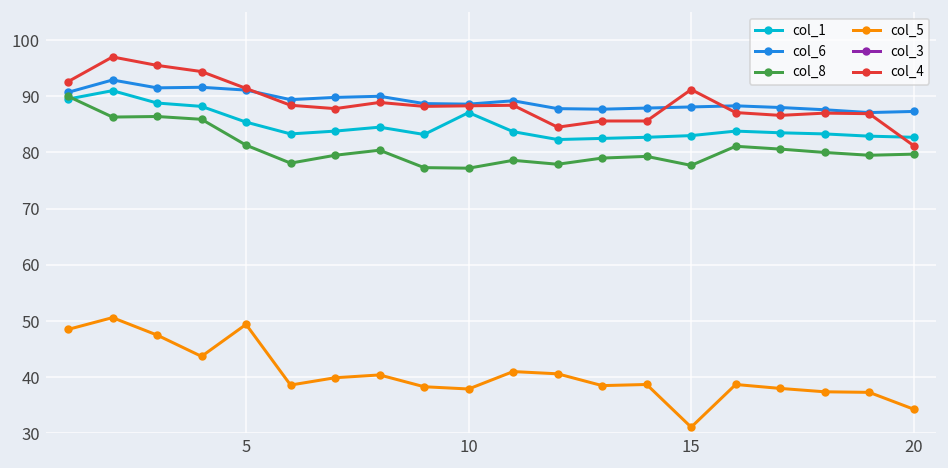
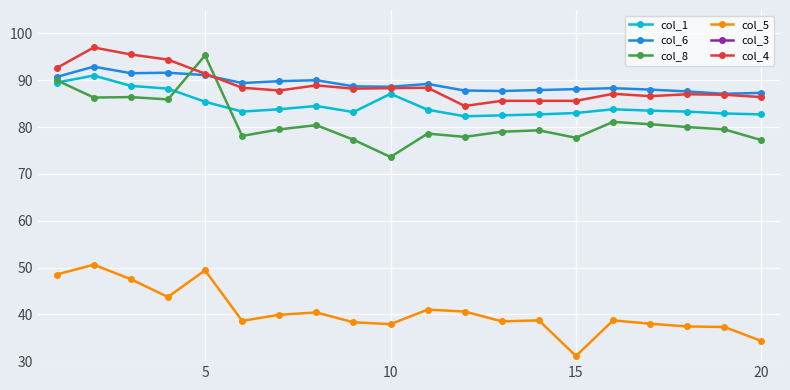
  {
    "col_1": {
      "5": 85,
      "10": 87,
      "15": 83,
      "20": 83
    },
    "col_6": {
      "15": 88,
      "20": 87
    },
    "col_8": {
-     "5": 81,
-     "10": 77,
+     "5": 95,
+     "10": 74,
      "15": 78,
-     "20": 80
+     "20": 77
    },
    "col_5": {
      "5": 49,
      "10": 38,
      "15": 31,
      "20": 34
    },
    "col_4": {
-     "15": 91,
-     "20": 81
+     "15": 86,
+     "20": 86
    }
  }
